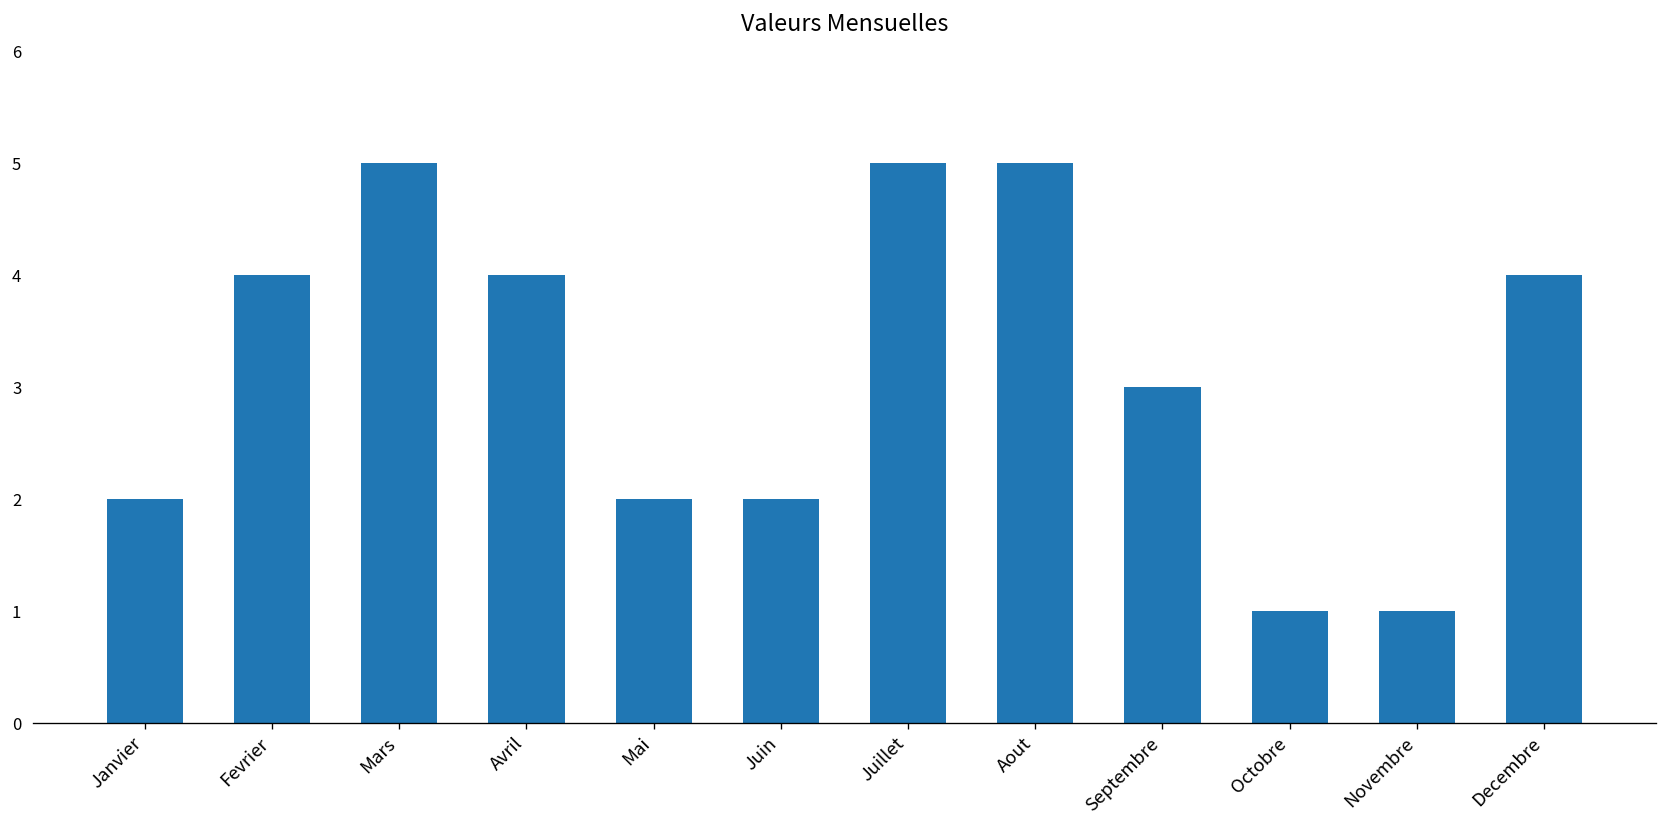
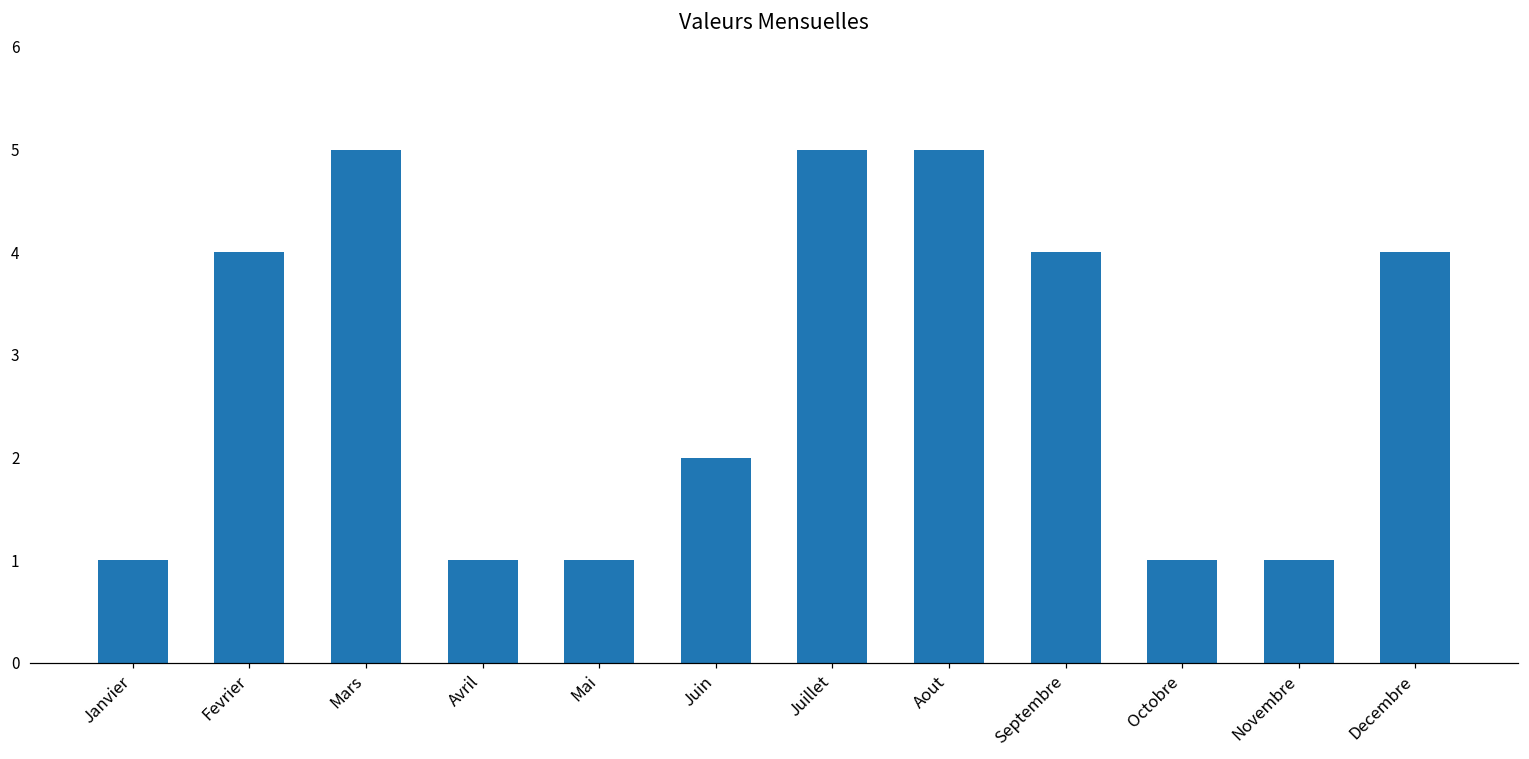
  {
-   "Janvier": 2,
+   "Janvier": 1,
    "Fevrier": 4,
    "Mars": 5,
-   "Avril": 4,
-   "Mai": 2,
+   "Avril": 1,
+   "Mai": 1,
    "Juin": 2,
    "Juillet": 5,
    "Aout": 5,
-   "Septembre": 3,
+   "Septembre": 4,
    "Octobre": 1,
    "Novembre": 1,
    "Decembre": 4
  }
